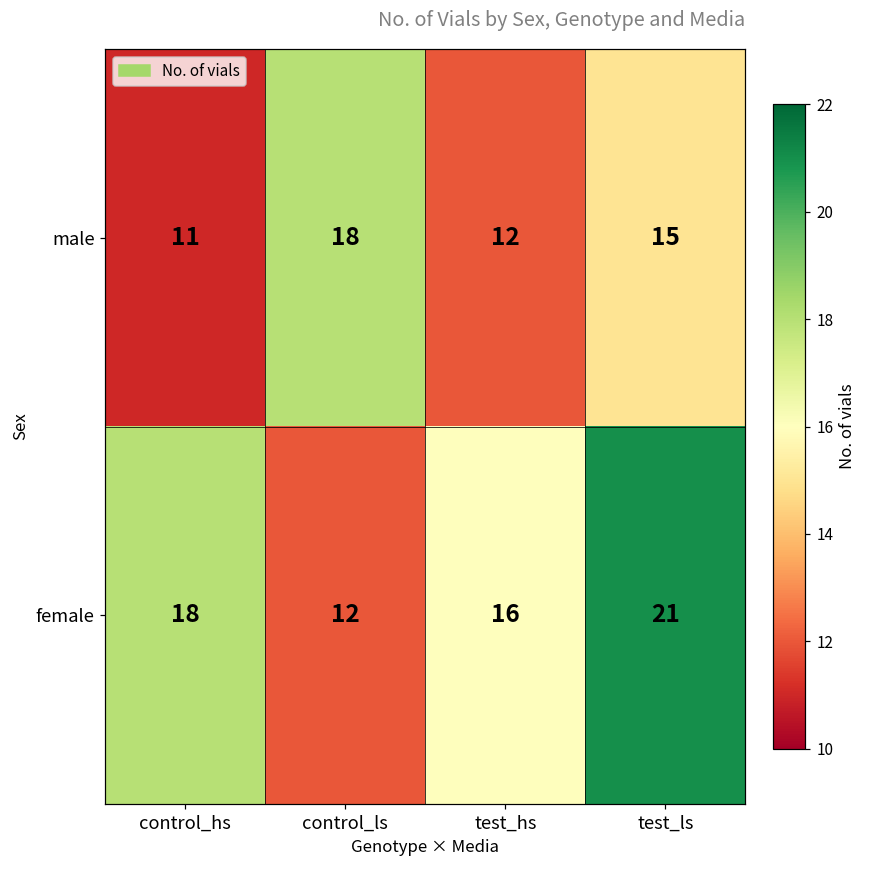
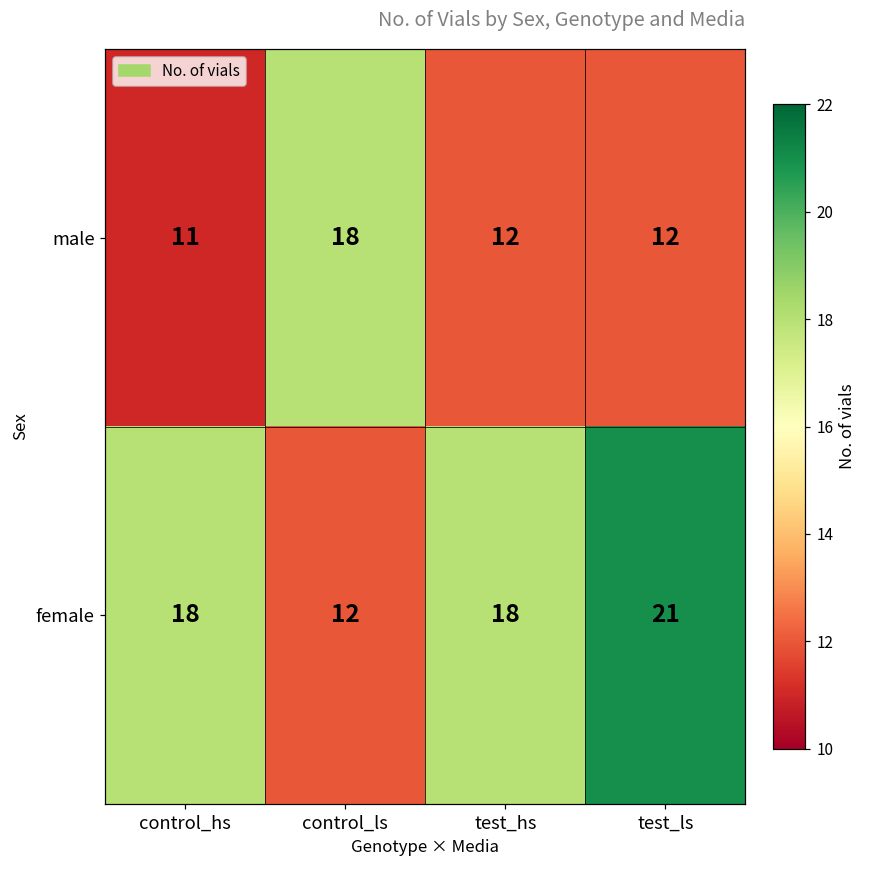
  {
    "male": {
      "control_hs": 11,
      "control_ls": 18,
      "test_hs": 12,
-     "test_ls": 15
+     "test_ls": 12
    },
    "female": {
      "control_hs": 18,
      "control_ls": 12,
-     "test_hs": 16,
+     "test_hs": 18,
      "test_ls": 21
    }
  }
